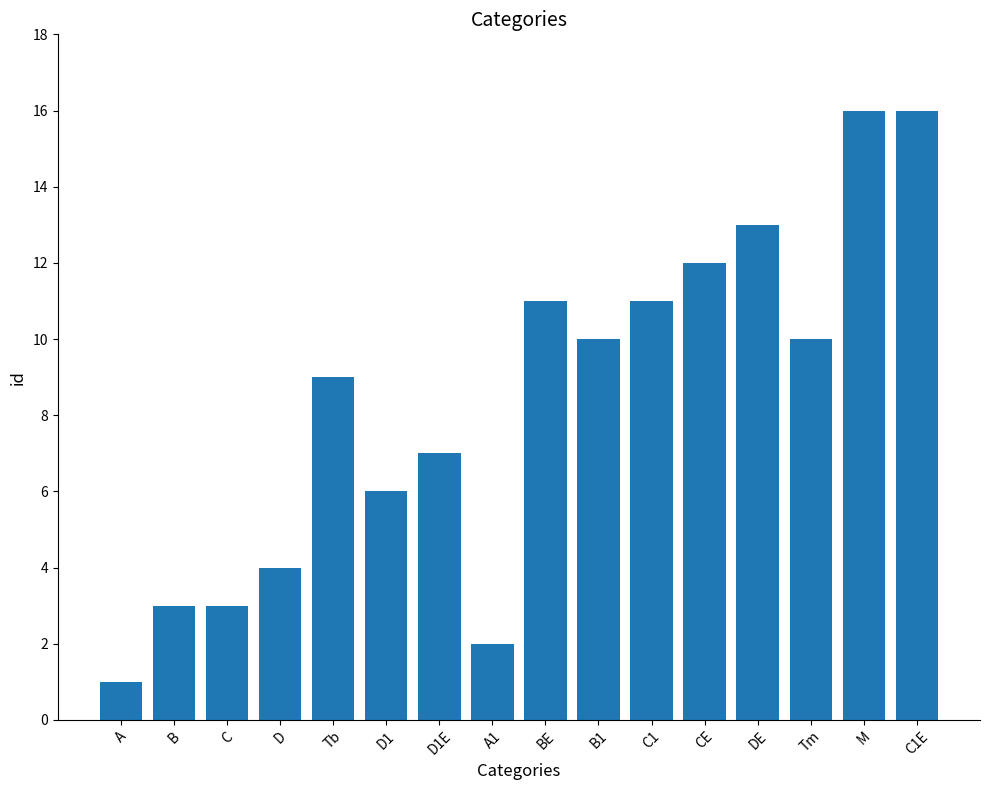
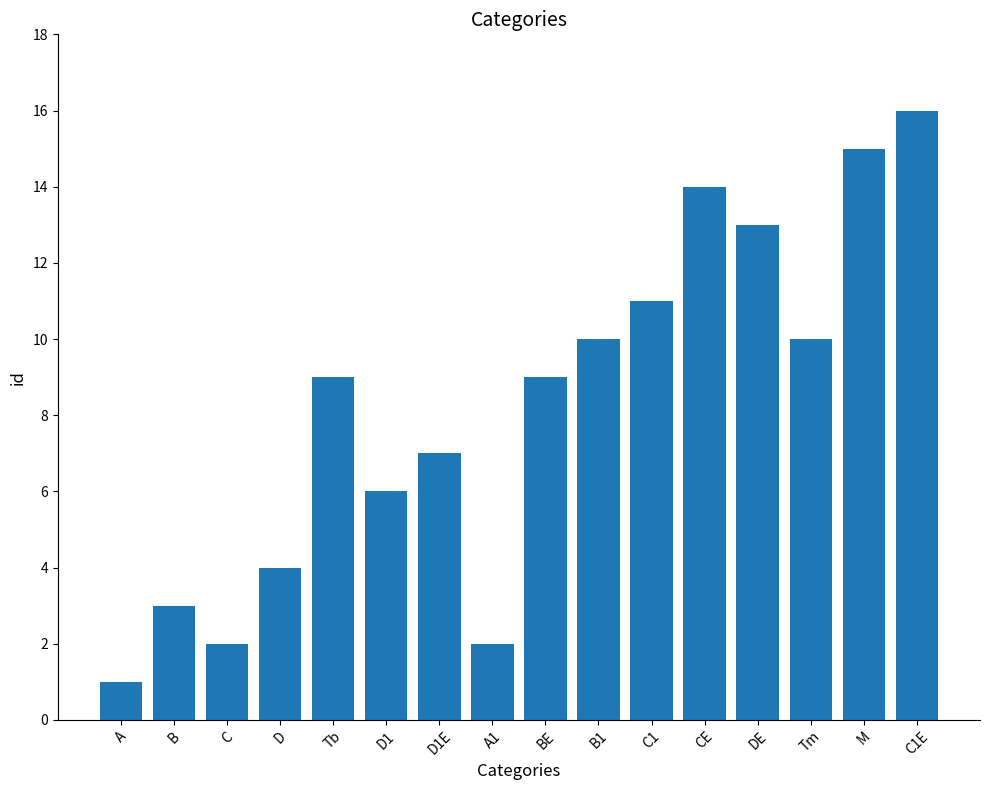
  {
    "A": 1,
    "B": 3,
-   "C": 3,
+   "C": 2,
    "D": 4,
    "Tb": 9,
    "D1": 6,
    "D1E": 7,
    "А1": 2,
-   "BE": 11,
+   "BE": 9,
    "B1": 10,
    "C1": 11,
-   "CE": 12,
+   "CE": 14,
    "DE": 13,
    "Tm": 10,
-   "M": 16,
+   "M": 15,
    "C1E": 16
  }
